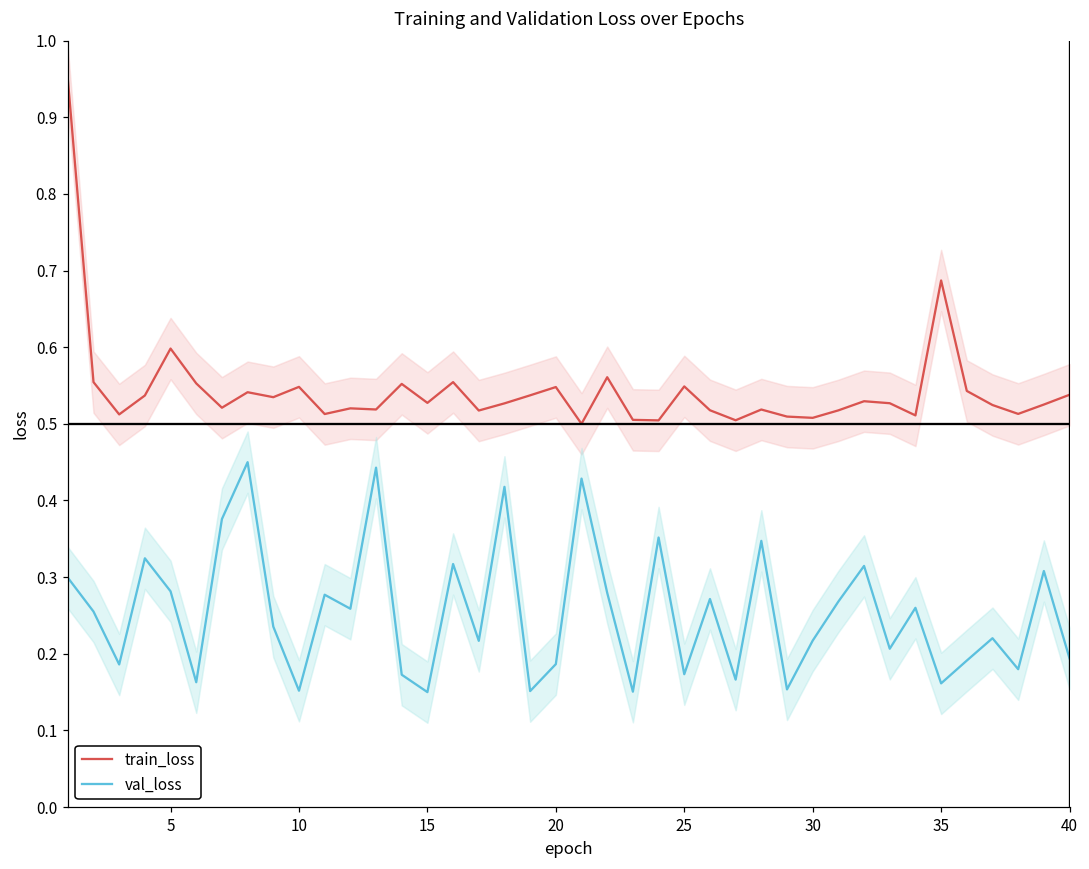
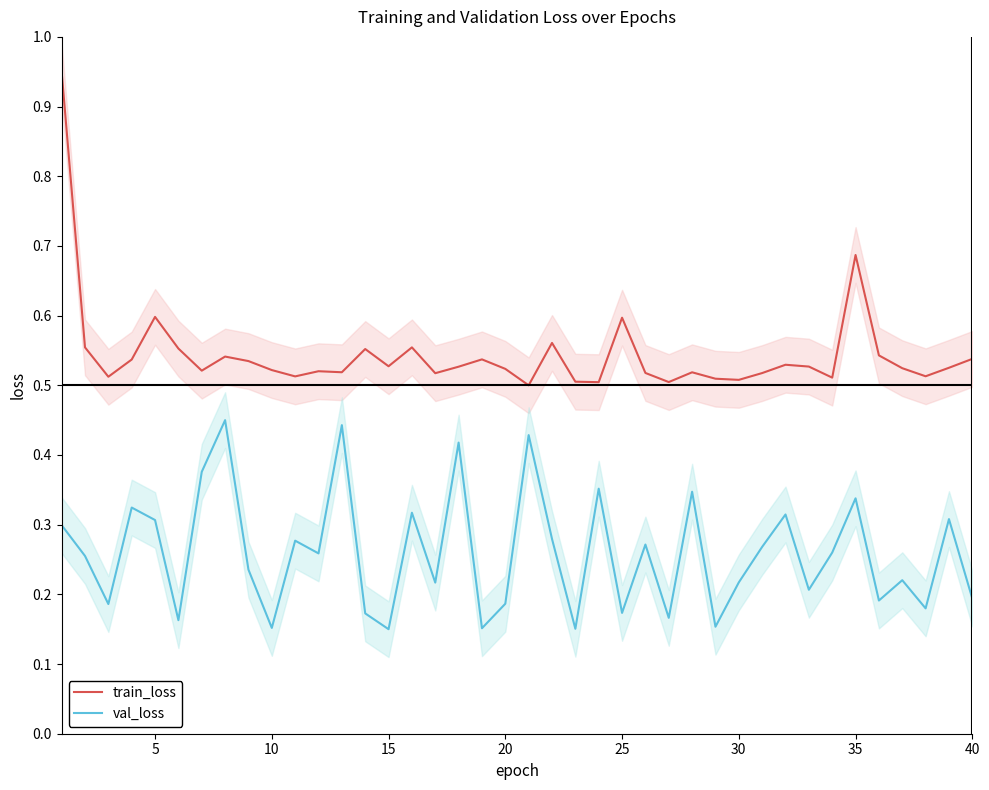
  {
    "train_loss": {
      "5": 0.60,
-     "10": 0.55,
+     "10": 0.52,
      "15": 0.53,
-     "20": 0.55,
-     "25": 0.55,
+     "20": 0.52,
+     "25": 0.60,
      "30": 0.51,
      "35": 0.69,
      "40": 0.54
    },
    "val_loss": {
-     "5": 0.28,
+     "5": 0.31,
      "10": 0.15,
      "15": 0.15,
      "20": 0.19,
      "25": 0.17,
      "30": 0.22,
-     "35": 0.16,
+     "35": 0.34,
      "40": 0.19
    }
  }
